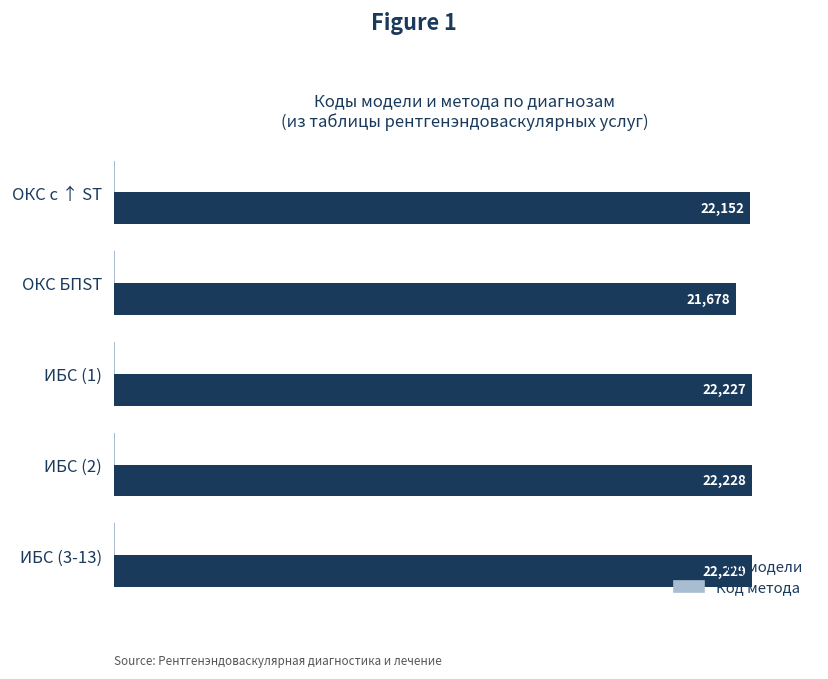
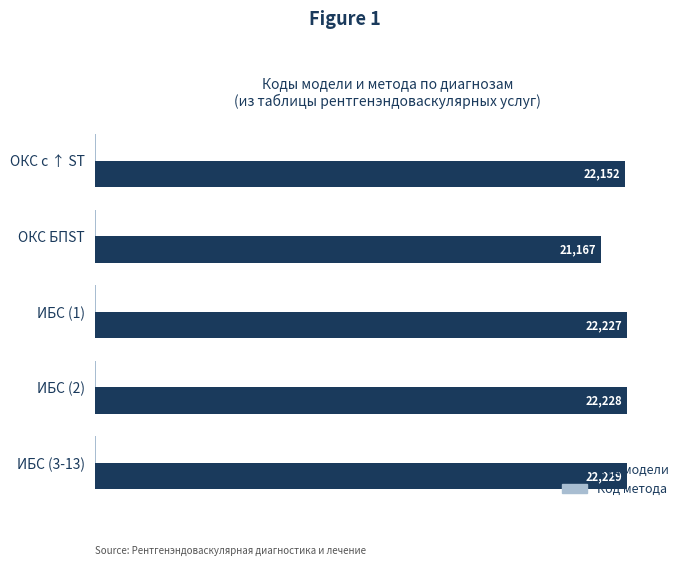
  {
    "Код модели": {
      "ОКС с ↑ ST": "22,152",
-     "ОКС БПST": "21,678",
+     "ОКС БПST": "21,167",
      "ИБС (1)": "22,227",
      "ИБС (2)": "22,228",
      "ИБС (3-13)": "22,229"
    }
  }
